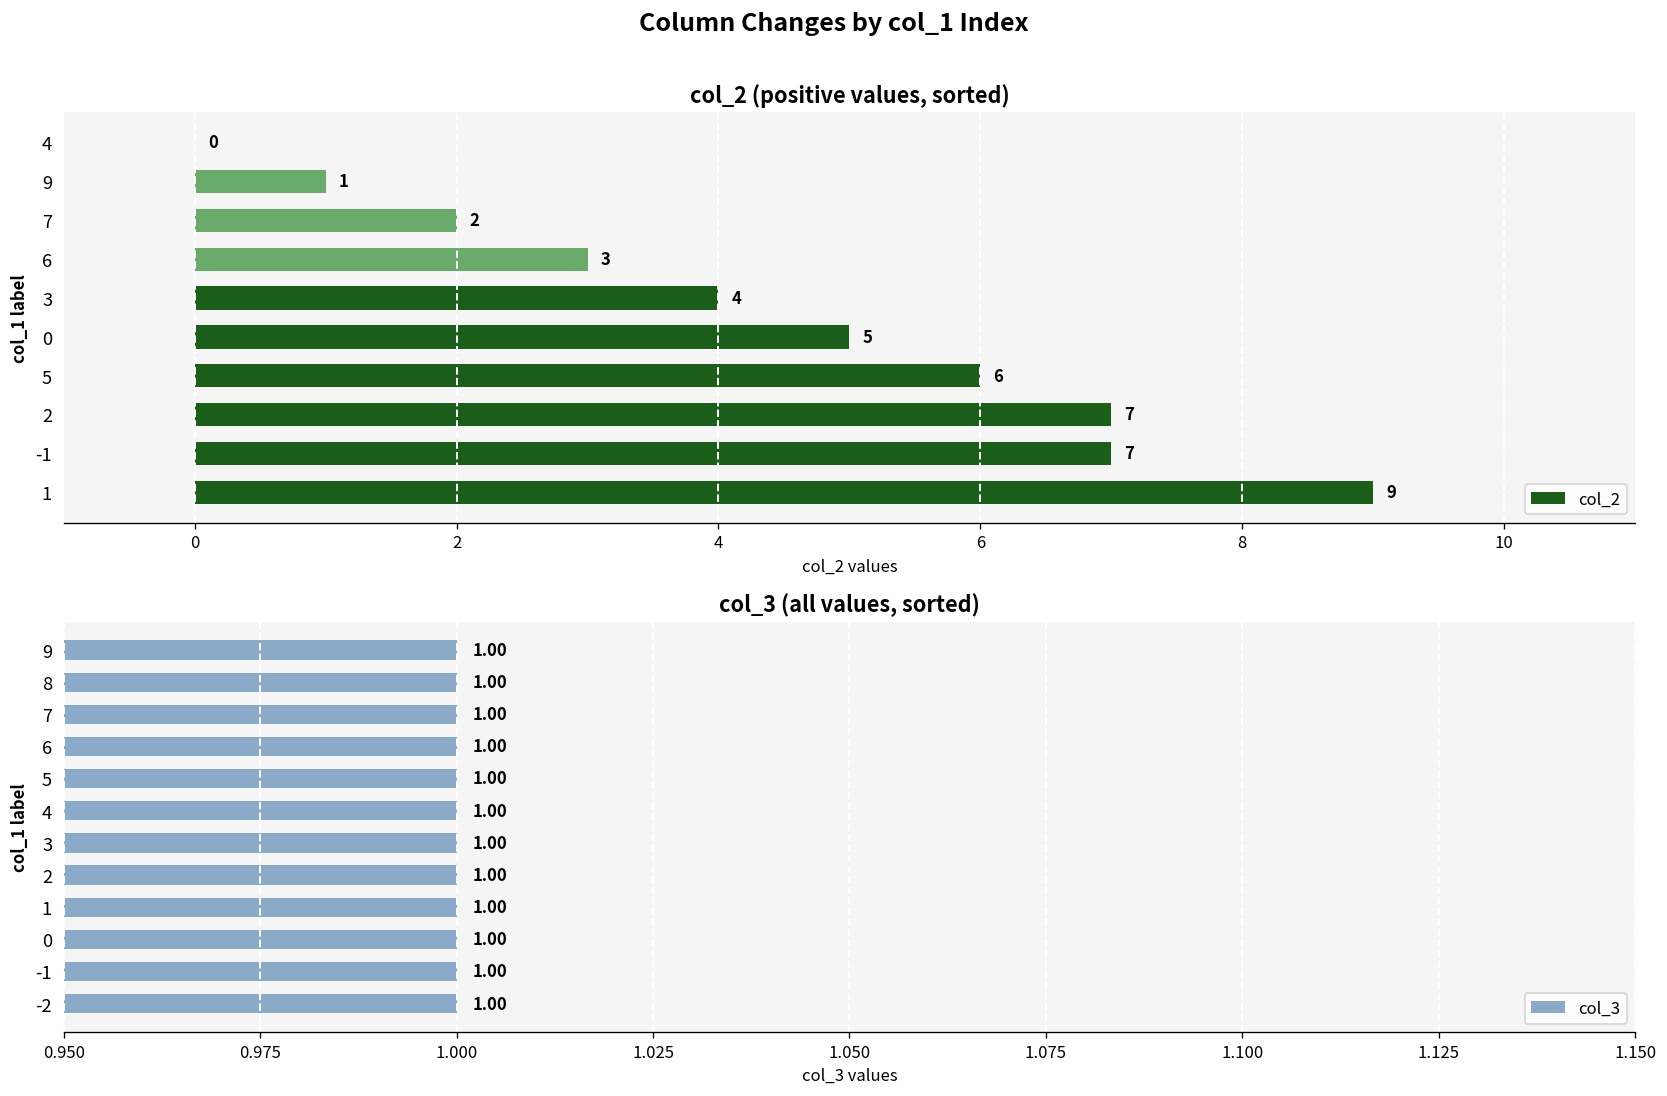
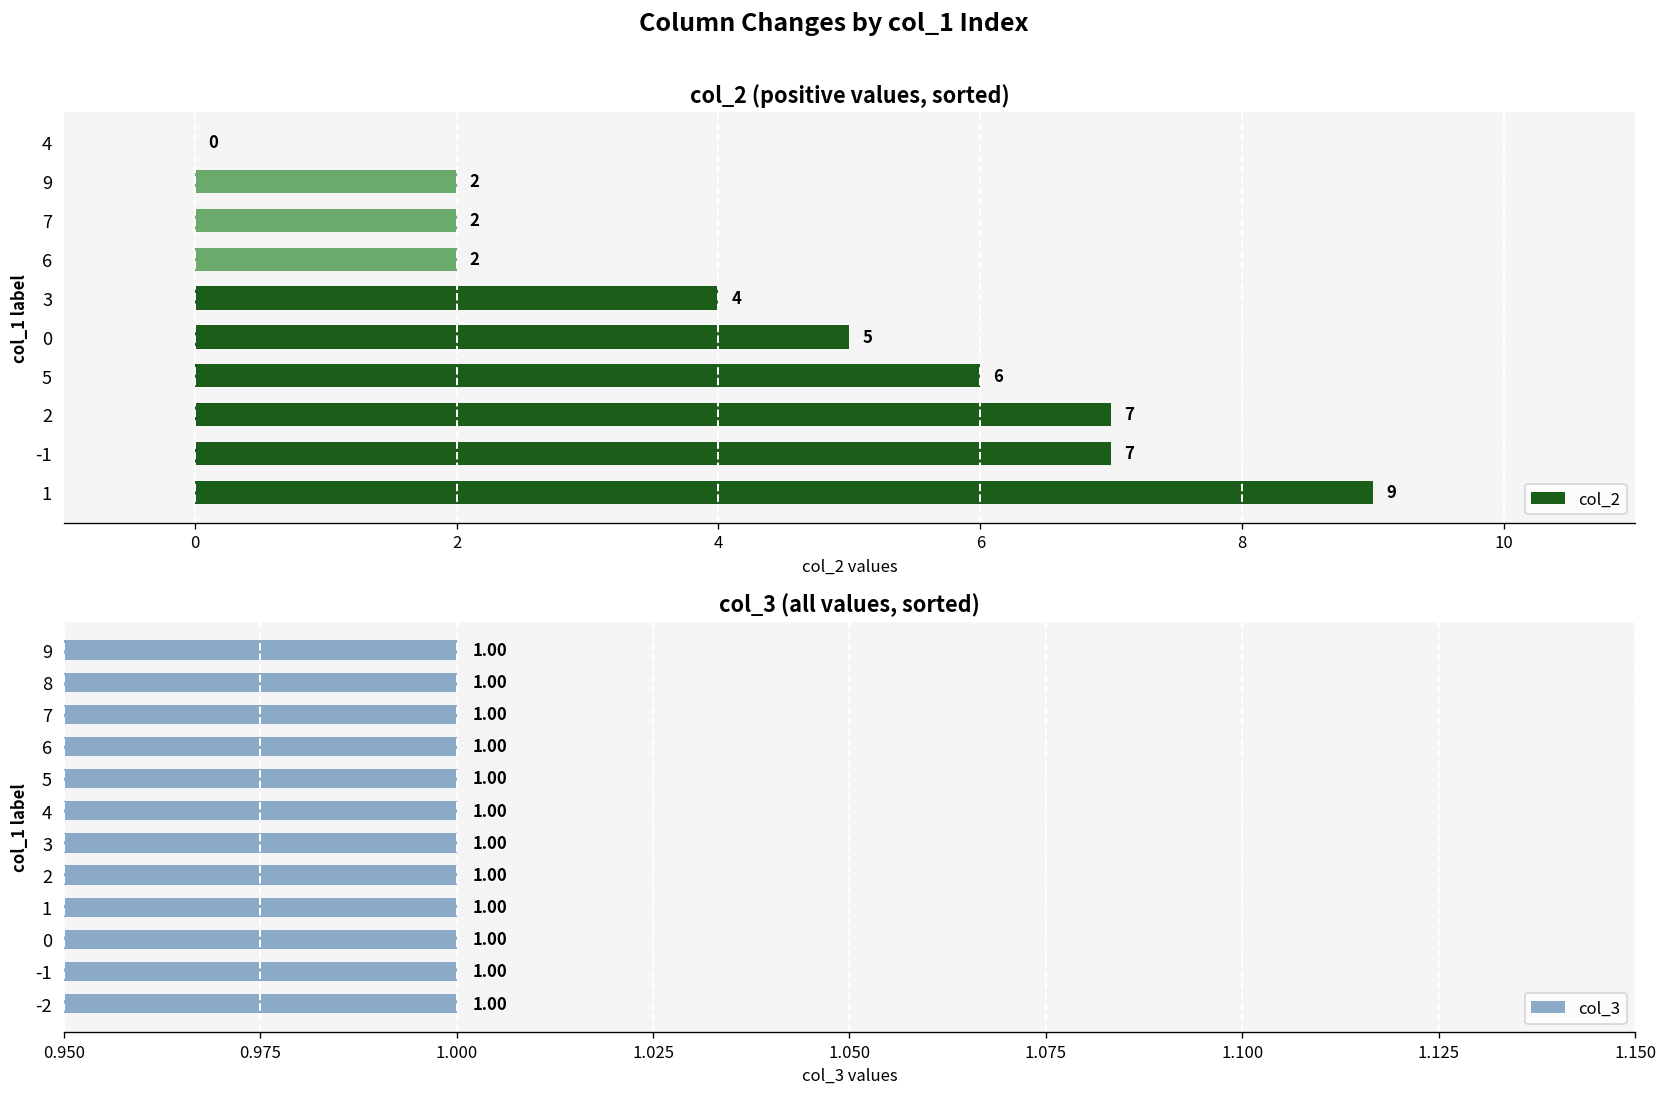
  {
    "col_2 (positive values, sorted)": {
      "4": 0,
-     "9": 1,
+     "9": 2,
      "7": 2,
-     "6": 3,
+     "6": 2,
      "3": 4,
      "0": 5,
      "5": 6,
      "2": 7,
      "-1": 7,
      "1": 9
    },
    "col_3 (all values, sorted)": {
      "9": 1.00,
      "8": 1.00,
      "7": 1.00,
      "6": 1.00,
      "5": 1.00,
      "4": 1.00,
      "3": 1.00,
      "2": 1.00,
      "1": 1.00,
      "0": 1.00,
      "-1": 1.00,
      "-2": 1.00
    }
  }
